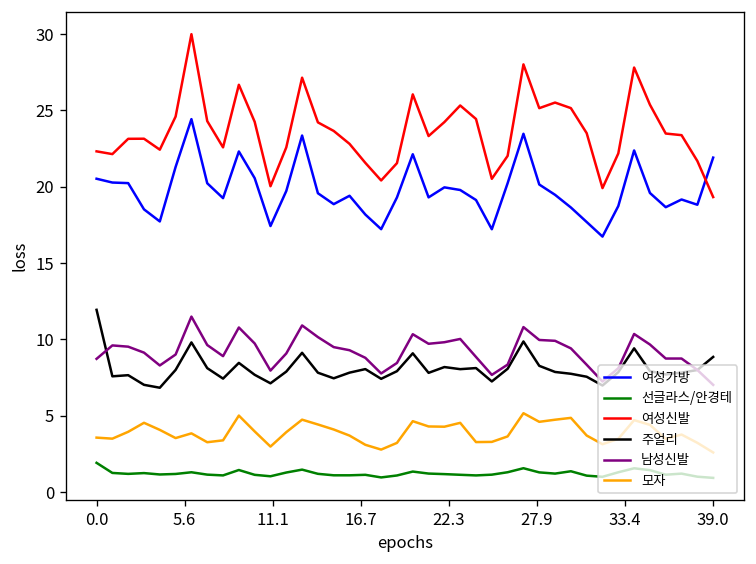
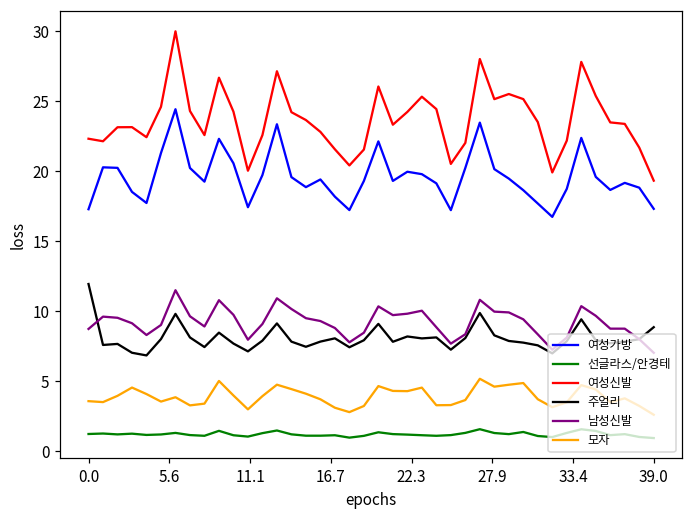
  {
    "여성가방": {
-     "0.0": 20.5,
-     "39.0": 21.9
+     "0.0": 17.3,
+     "39.0": 17.3
    },
    "선글라스/안경테": {
-     "0.0": 1.9
+     "0.0": 1.2
    },
    "여성신발": {
      "0.0": 22.3,
      "39.0": 19.3
    },
    "주얼리": {
      "0.0": 11.9,
      "39.0": 8.8
    },
    "남성신발": {
      "0.0": 8.7
    },
    "모자": {
      "0.0": 3.6
    }
  }
